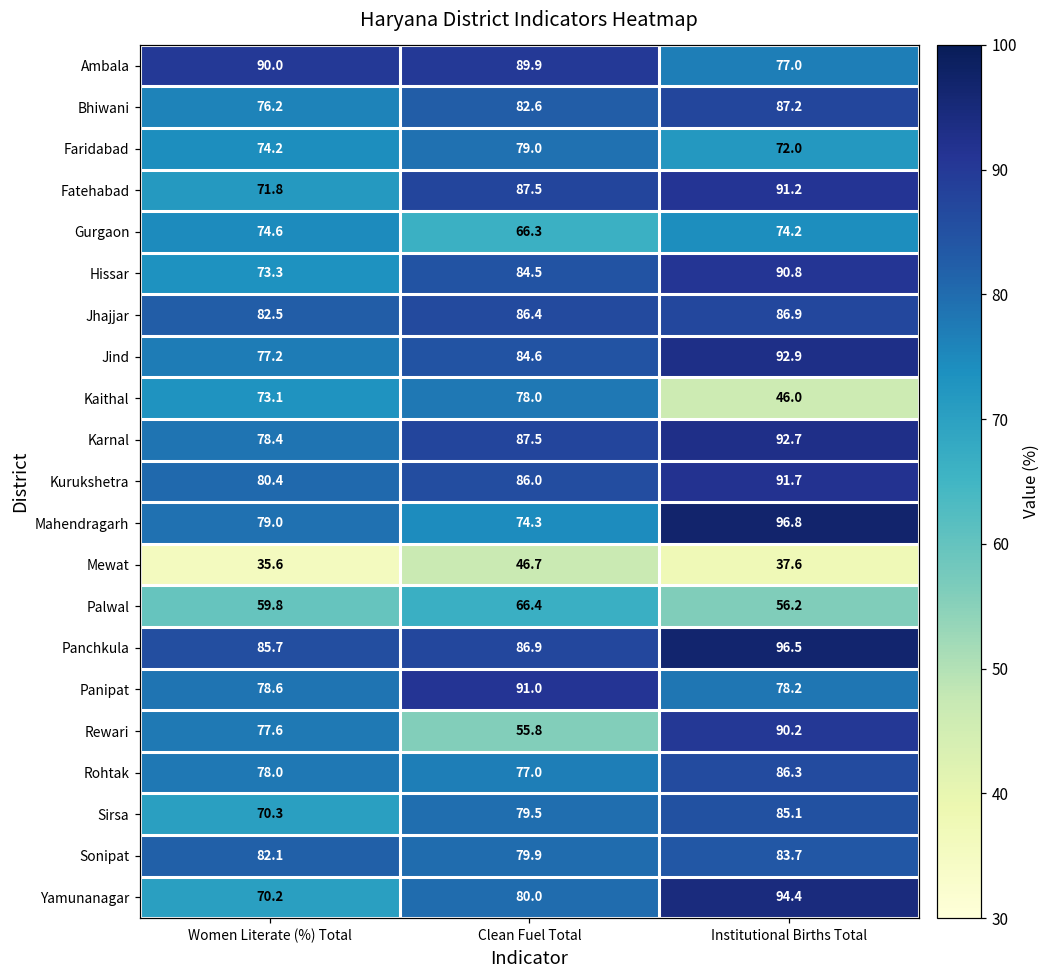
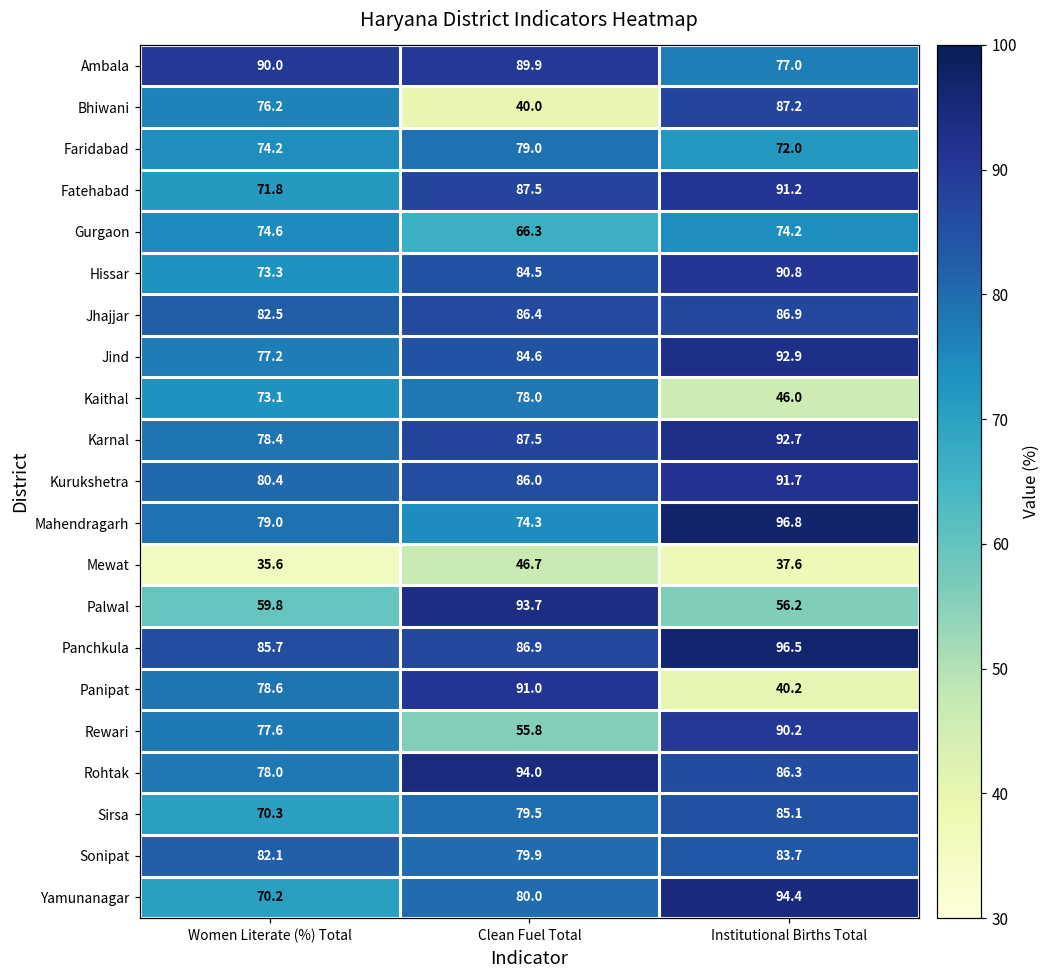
  {
    "Ambala": {
      "Women Literate (%) Total": 90.0,
      "Clean Fuel Total": 89.9,
      "Institutional Births Total": 77.0
    },
    "Bhiwani": {
      "Women Literate (%) Total": 76.2,
-     "Clean Fuel Total": 82.6,
+     "Clean Fuel Total": 40.0,
      "Institutional Births Total": 87.2
    },
    "Faridabad": {
      "Women Literate (%) Total": 74.2,
      "Clean Fuel Total": 79.0,
      "Institutional Births Total": 72.0
    },
    "Fatehabad": {
      "Women Literate (%) Total": 71.8,
      "Clean Fuel Total": 87.5,
      "Institutional Births Total": 91.2
    },
    "Gurgaon": {
      "Women Literate (%) Total": 74.6,
      "Clean Fuel Total": 66.3,
      "Institutional Births Total": 74.2
    },
    "Hissar": {
      "Women Literate (%) Total": 73.3,
      "Clean Fuel Total": 84.5,
      "Institutional Births Total": 90.8
    },
    "Jhajjar": {
      "Women Literate (%) Total": 82.5,
      "Clean Fuel Total": 86.4,
      "Institutional Births Total": 86.9
    },
    "Jind": {
      "Women Literate (%) Total": 77.2,
      "Clean Fuel Total": 84.6,
      "Institutional Births Total": 92.9
    },
    "Kaithal": {
      "Women Literate (%) Total": 73.1,
      "Clean Fuel Total": 78.0,
      "Institutional Births Total": 46.0
    },
    "Karnal": {
      "Women Literate (%) Total": 78.4,
      "Clean Fuel Total": 87.5,
      "Institutional Births Total": 92.7
    },
    "Kurukshetra": {
      "Women Literate (%) Total": 80.4,
      "Clean Fuel Total": 86.0,
      "Institutional Births Total": 91.7
    },
    "Mahendragarh": {
      "Women Literate (%) Total": 79.0,
      "Clean Fuel Total": 74.3,
      "Institutional Births Total": 96.8
    },
    "Mewat": {
      "Women Literate (%) Total": 35.6,
      "Clean Fuel Total": 46.7,
      "Institutional Births Total": 37.6
    },
    "Palwal": {
      "Women Literate (%) Total": 59.8,
-     "Clean Fuel Total": 66.4,
+     "Clean Fuel Total": 93.7,
      "Institutional Births Total": 56.2
    },
    "Panchkula": {
      "Women Literate (%) Total": 85.7,
      "Clean Fuel Total": 86.9,
      "Institutional Births Total": 96.5
    },
    "Panipat": {
      "Women Literate (%) Total": 78.6,
      "Clean Fuel Total": 91.0,
-     "Institutional Births Total": 78.2
+     "Institutional Births Total": 40.2
    },
    "Rewari": {
      "Women Literate (%) Total": 77.6,
      "Clean Fuel Total": 55.8,
      "Institutional Births Total": 90.2
    },
    "Rohtak": {
      "Women Literate (%) Total": 78.0,
-     "Clean Fuel Total": 77.0,
+     "Clean Fuel Total": 94.0,
      "Institutional Births Total": 86.3
    },
    "Sirsa": {
      "Women Literate (%) Total": 70.3,
      "Clean Fuel Total": 79.5,
      "Institutional Births Total": 85.1
    },
    "Sonipat": {
      "Women Literate (%) Total": 82.1,
      "Clean Fuel Total": 79.9,
      "Institutional Births Total": 83.7
    },
    "Yamunanagar": {
      "Women Literate (%) Total": 70.2,
      "Clean Fuel Total": 80.0,
      "Institutional Births Total": 94.4
    }
  }
